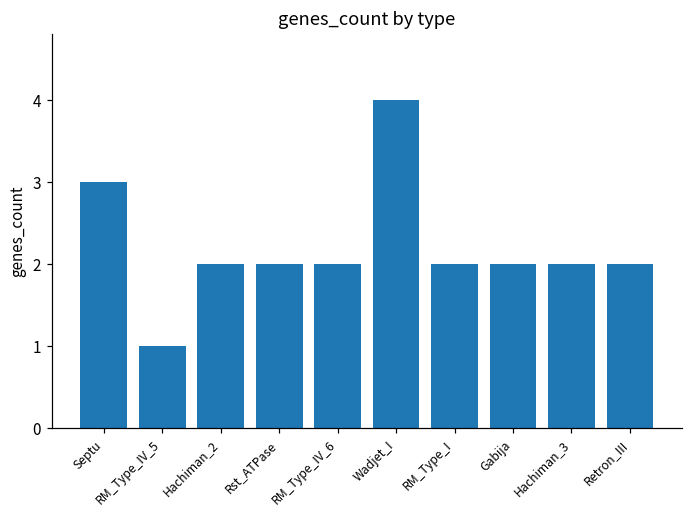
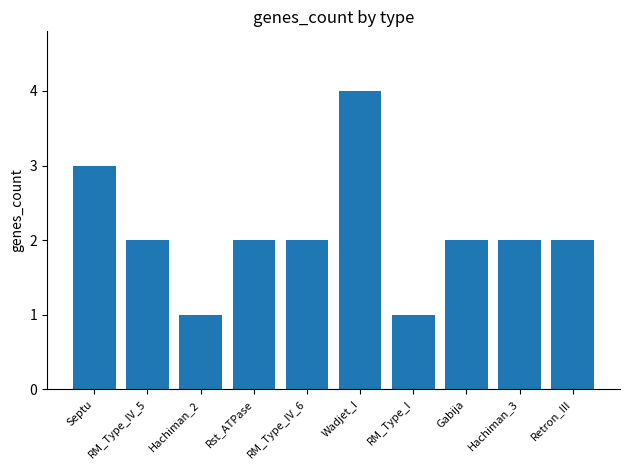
  {
    "Septu": 3,
-   "RM_Type_IV_5": 1,
-   "Hachiman_2": 2,
+   "RM_Type_IV_5": 2,
+   "Hachiman_2": 1,
    "Rst_ATPase": 2,
    "RM_Type_IV_6": 2,
    "Wadjet_I": 4,
-   "RM_Type_I": 2,
+   "RM_Type_I": 1,
    "Gabija": 2,
    "Hachiman_3": 2,
    "Retron_III": 2
  }
